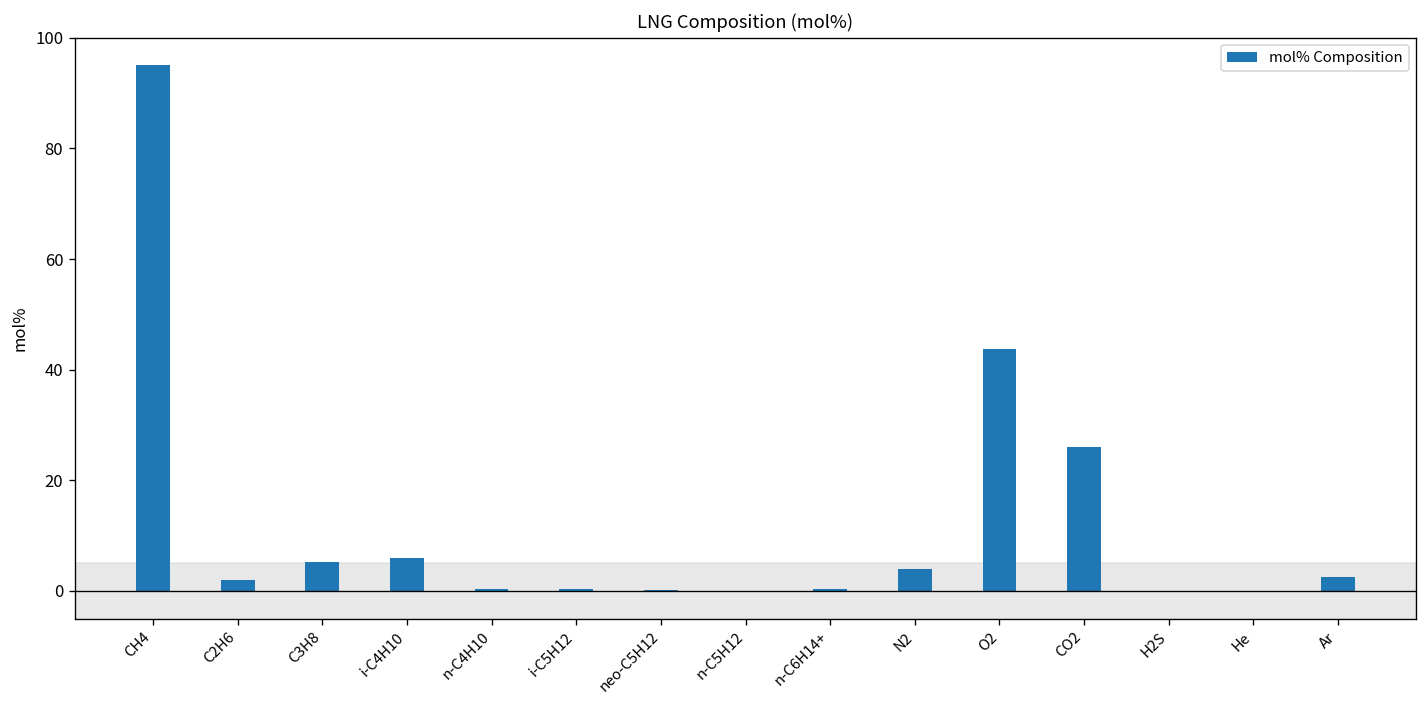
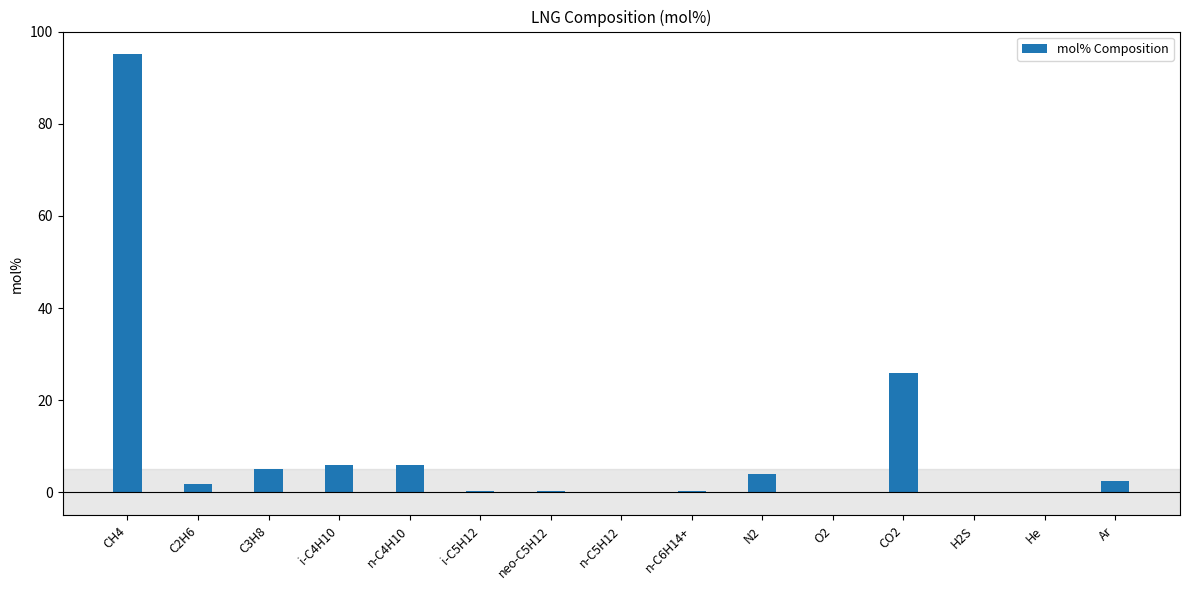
  {
    "CH4": 95,
    "C2H6": 2,
    "C3H8": 5,
    "i-C4H10": 6,
-   "n-C4H10": 0,
+   "n-C4H10": 6,
    "N2": 4,
-   "O2": 44,
+   "O2": 0,
    "CO2": 26,
    "Ar": 2
  }
